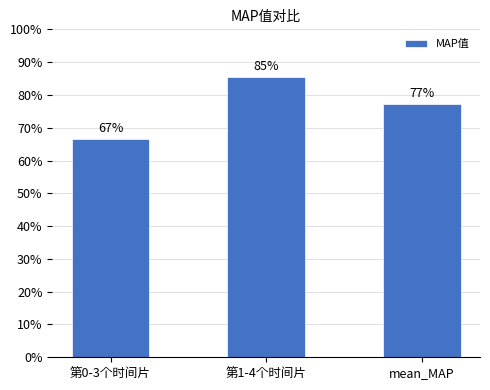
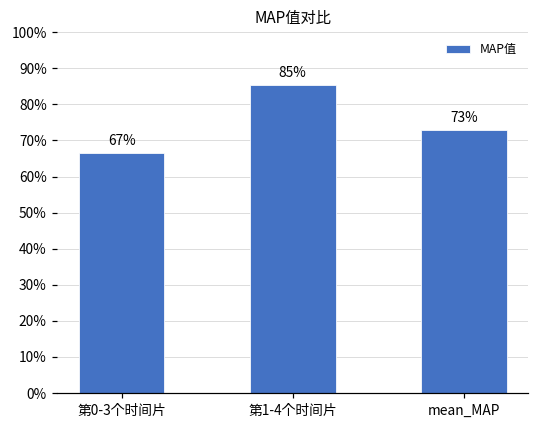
  {
    "第0-3个时间片": "67%",
    "第1-4个时间片": "85%",
-   "mean_MAP": "77%"
+   "mean_MAP": "73%"
  }
